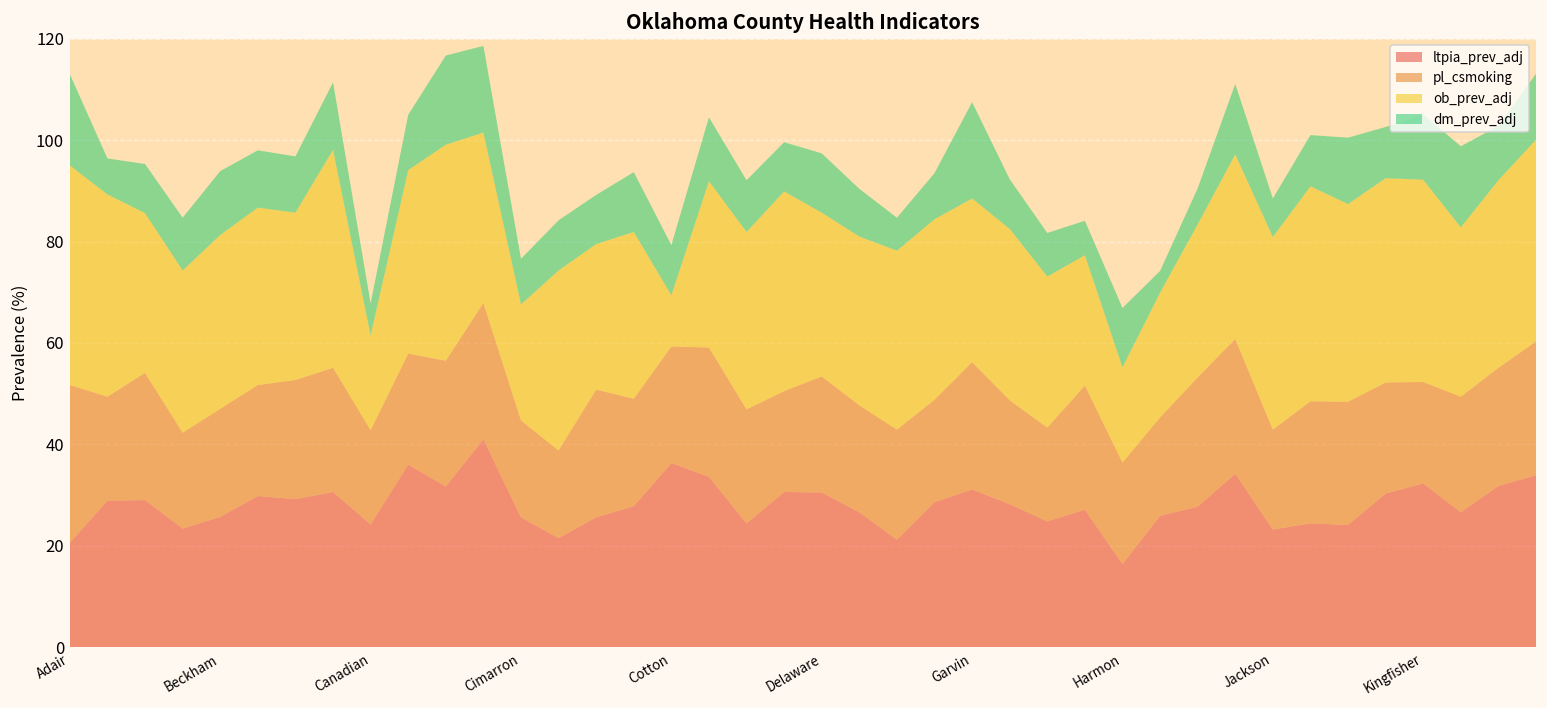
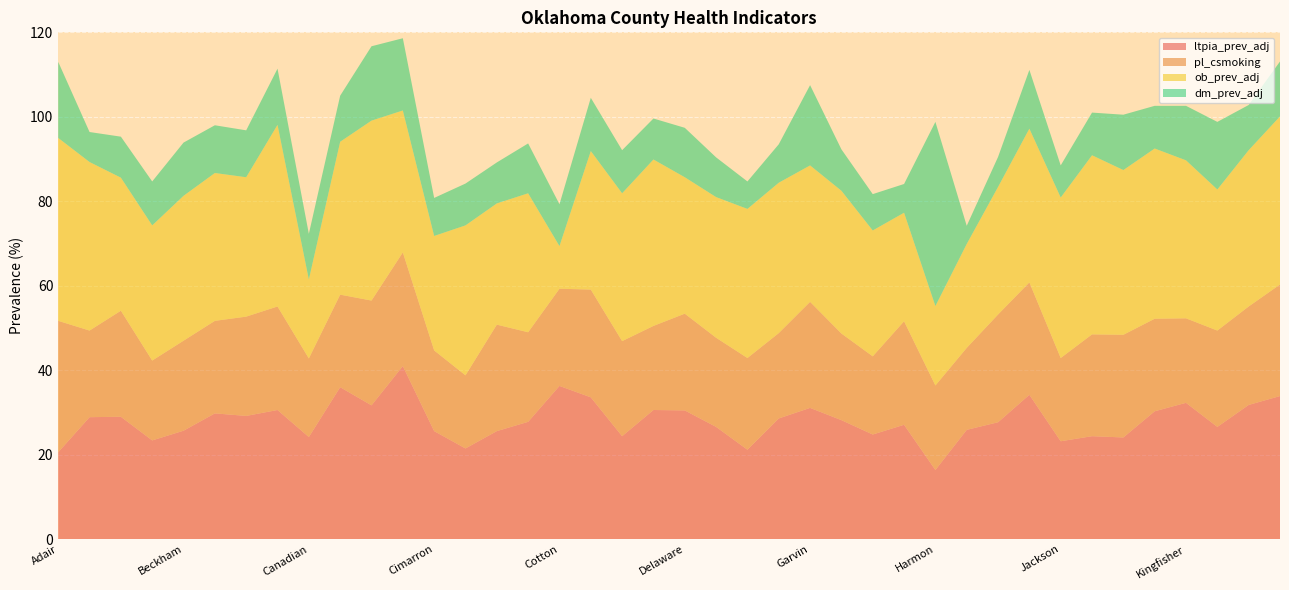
  {
    "ob_prev_adj": {
      "Adair": 43,
      "Beckham": 34,
      "Canadian": 19,
-     "Cimarron": 23,
+     "Cimarron": 27,
      "Cotton": 10,
      "Delaware": 32,
      "Garvin": 32,
      "Harmon": 19,
      "Jackson": 38,
-     "Kingfisher": 40
+     "Kingfisher": 37
    },
    "dm_prev_adj": {
      "Adair": 18,
      "Beckham": 13,
-     "Canadian": 6,
+     "Canadian": 11,
      "Cimarron": 9,
      "Cotton": 10,
      "Delaware": 12,
      "Garvin": 19,
-     "Harmon": 12,
+     "Harmon": 44,
      "Jackson": 8
    }
  }
